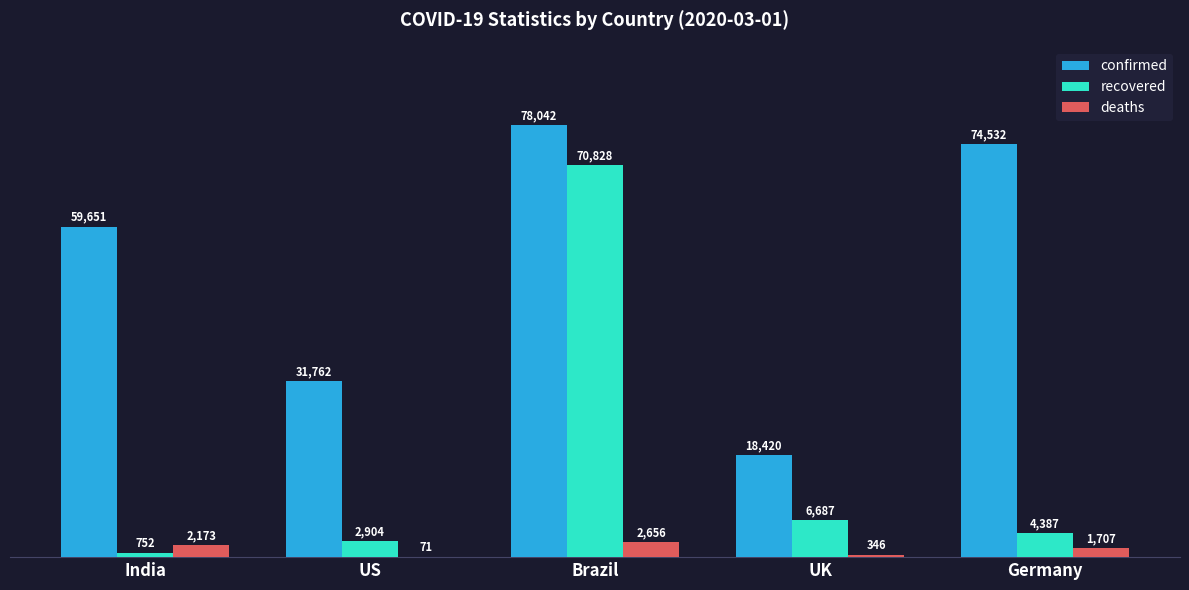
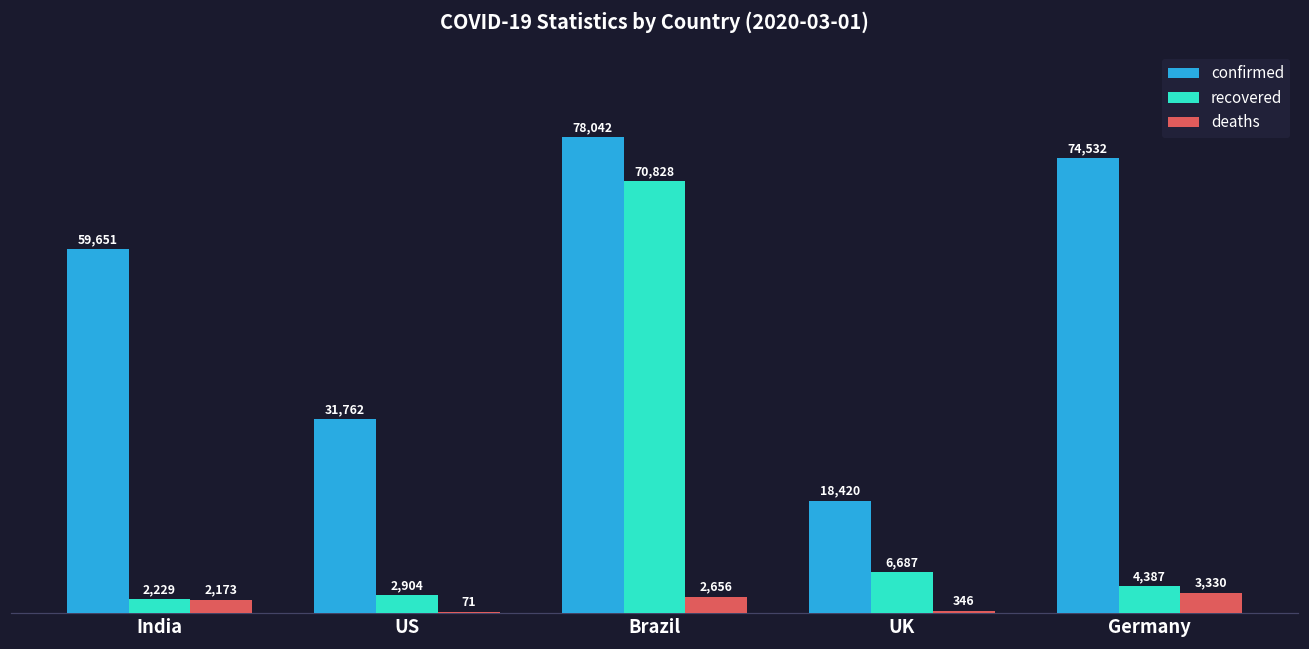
  {
    "confirmed": {
      "India": "59,651",
      "US": "31,762",
      "Brazil": "78,042",
      "UK": "18,420",
      "Germany": "74,532"
    },
    "recovered": {
-     "India": "752",
+     "India": "2,229",
      "US": "2,904",
      "Brazil": "70,828",
      "UK": "6,687",
      "Germany": "4,387"
    },
    "deaths": {
      "India": "2,173",
      "US": "71",
      "Brazil": "2,656",
      "UK": "346",
-     "Germany": "1,707"
+     "Germany": "3,330"
    }
  }
